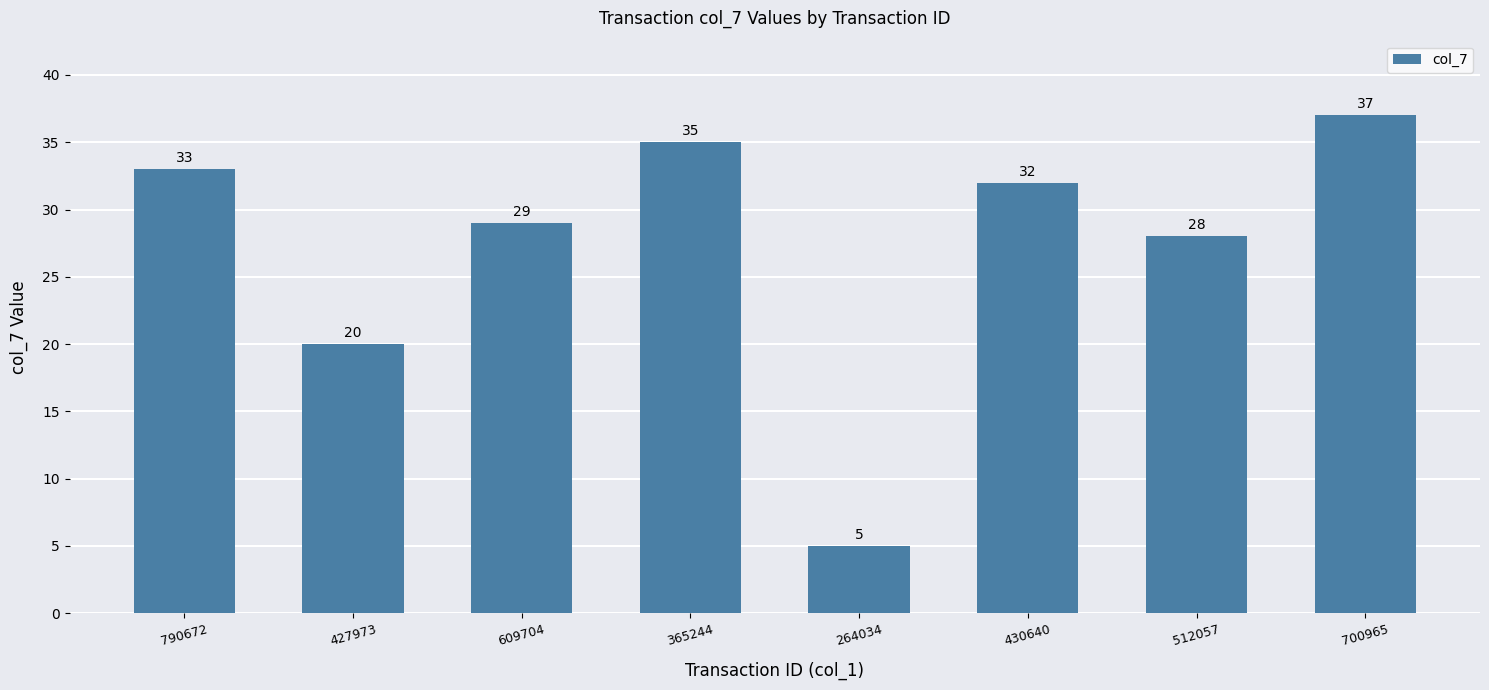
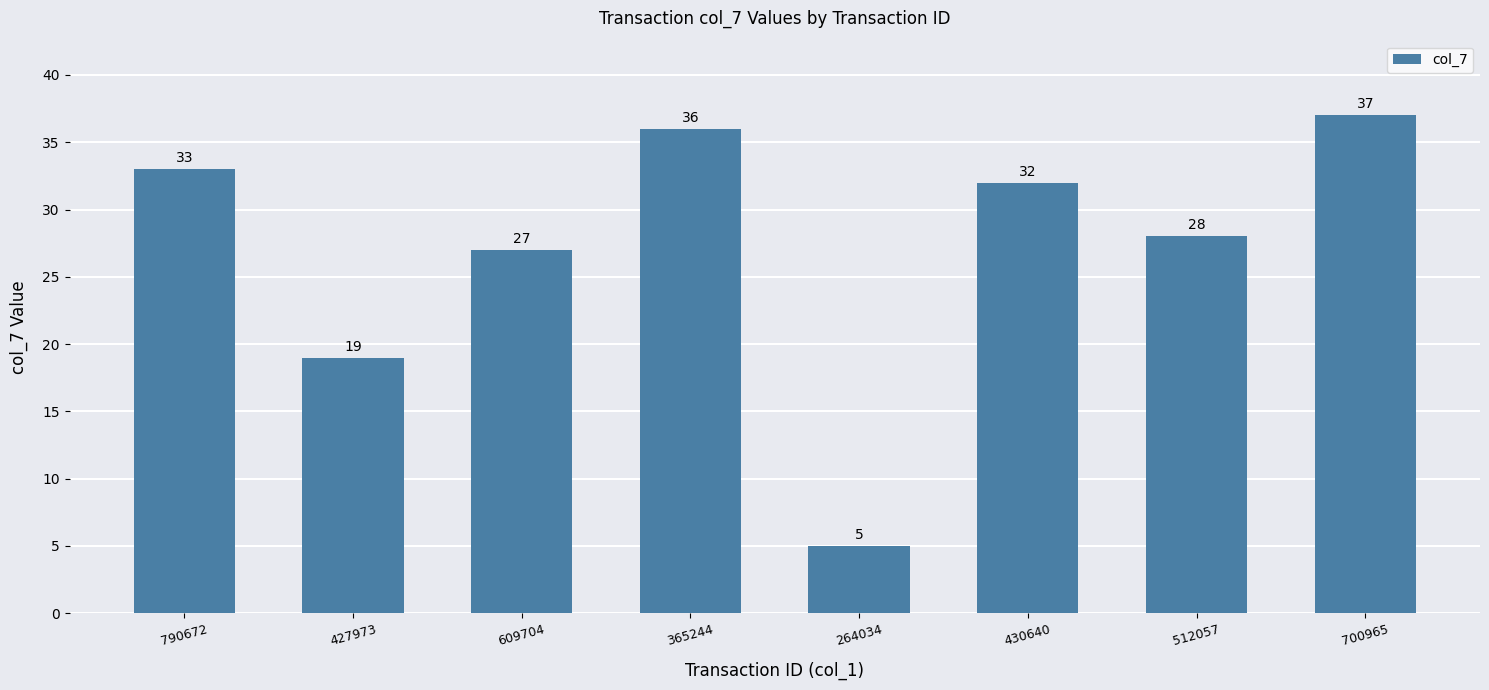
  {
    "790672": 33,
-   "427973": 20,
-   "609704": 29,
-   "365244": 35,
+   "427973": 19,
+   "609704": 27,
+   "365244": 36,
    "264034": 5,
    "430640": 32,
    "512057": 28,
    "700965": 37
  }
